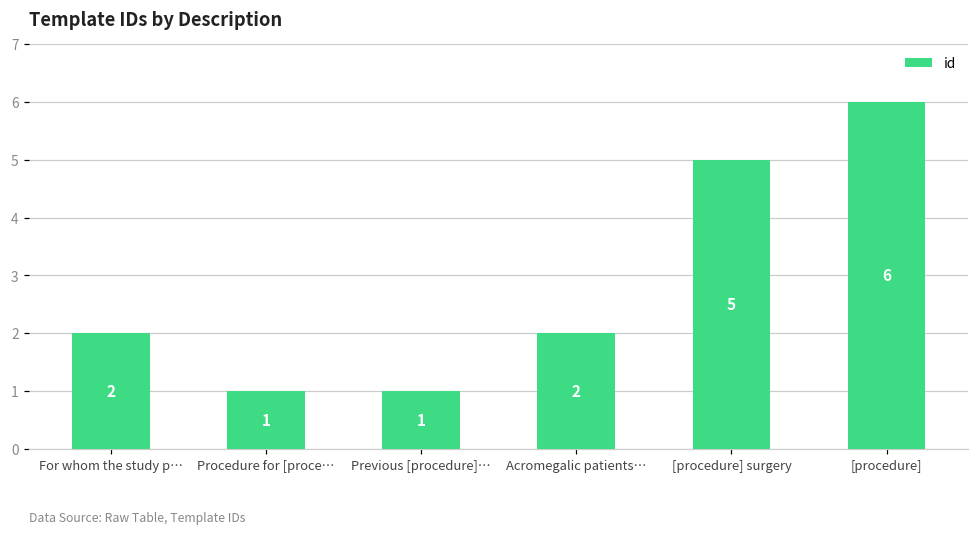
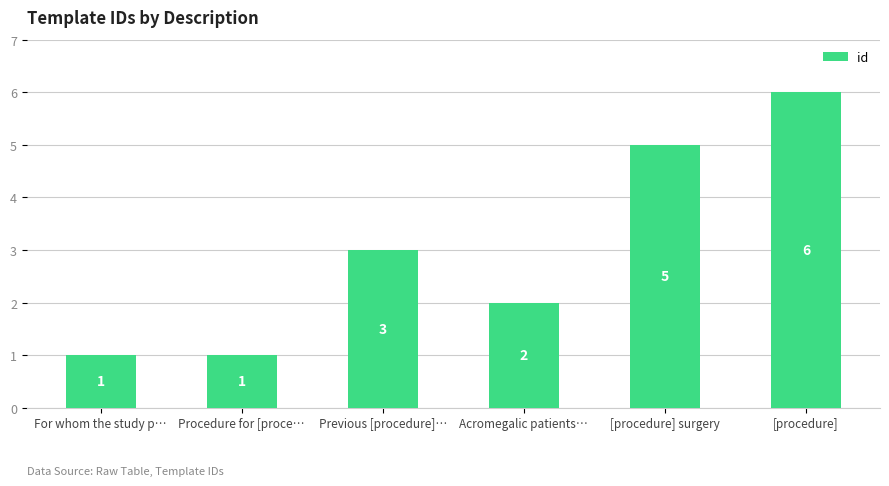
  {
-   "For whom the study p…": 2,
+   "For whom the study p…": 1,
    "Procedure for [proce…": 1,
-   "Previous [procedure]…": 1,
+   "Previous [procedure]…": 3,
    "Acromegalic patients…": 2,
    "[procedure] surgery": 5,
    "[procedure]": 6
  }
